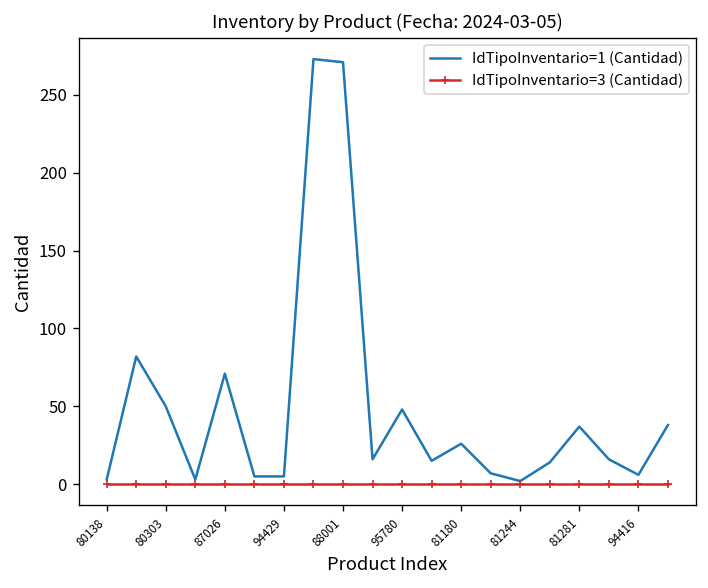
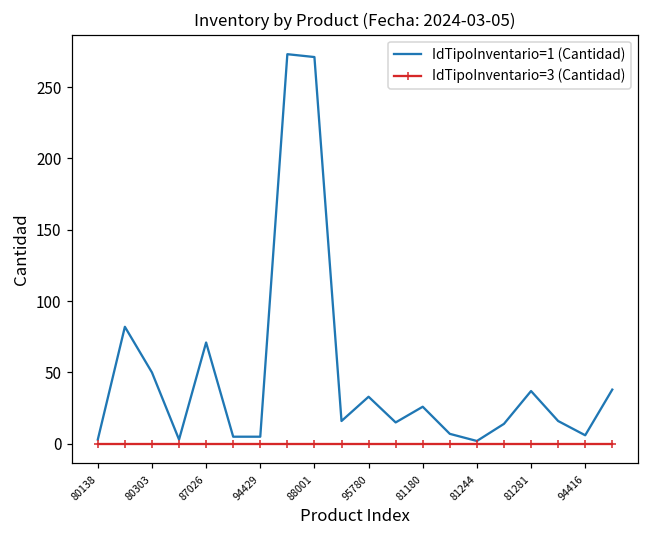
  {
    "IdTipoInventario=1 (Cantidad)": {
      "80138": 3,
      "80303": 50,
      "87026": 71,
      "94429": 5,
      "88001": 271,
-     "95780": 48,
+     "95780": 33,
      "81180": 26,
      "81244": 2,
      "81281": 37,
      "94416": 6
    },
    "IdTipoInventario=3 (Cantidad)": {
      "80138": 0,
      "80303": 0,
      "87026": 0,
      "94429": 0,
      "88001": 0,
      "95780": 0,
      "81180": 0,
      "81244": 0,
      "81281": 0,
      "94416": 0
    }
  }
